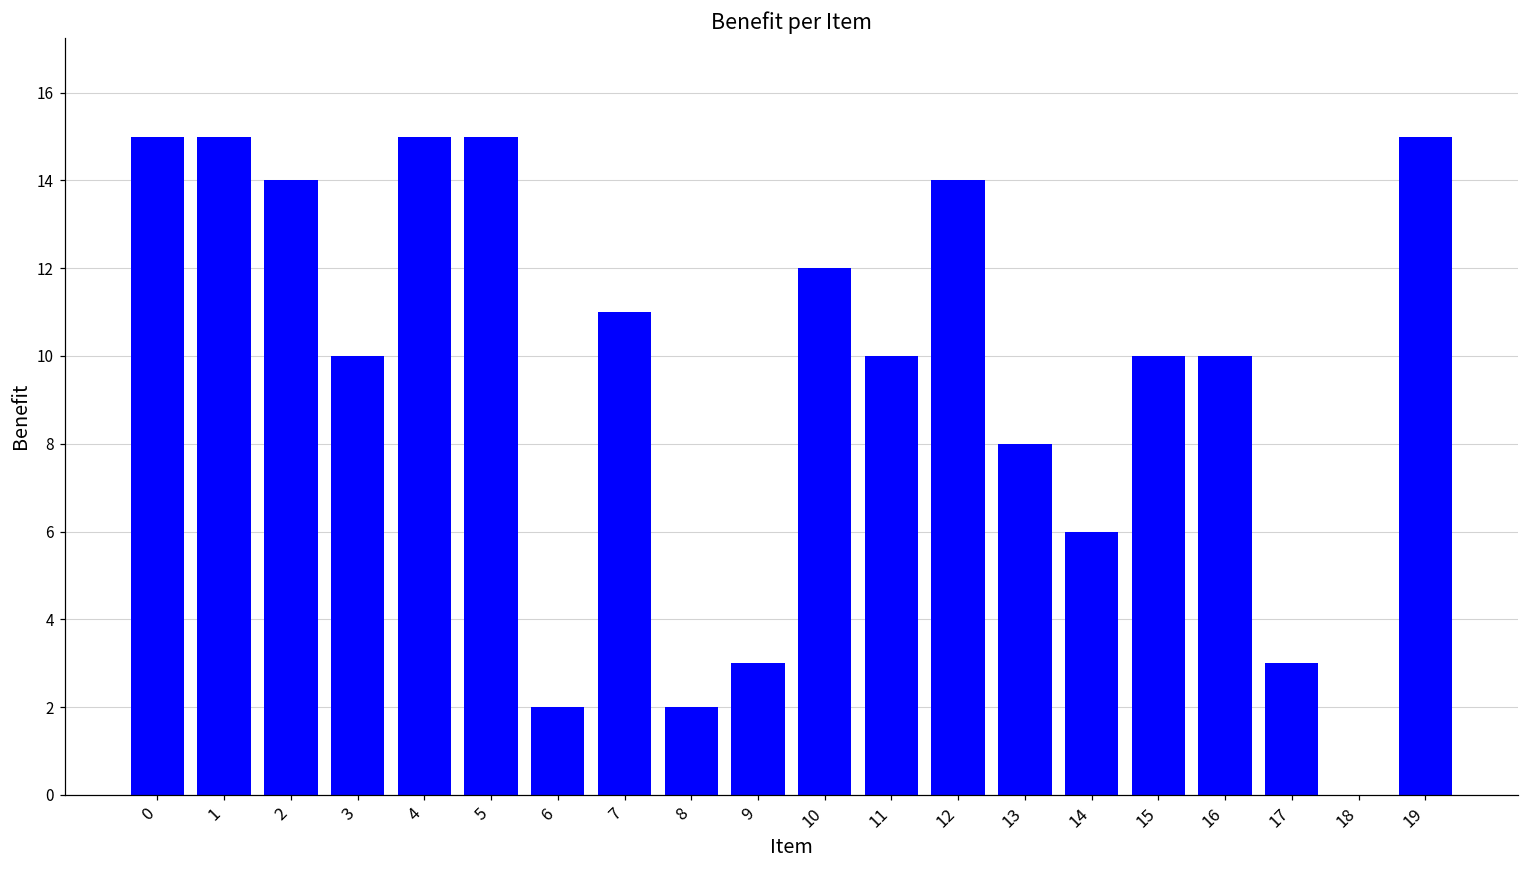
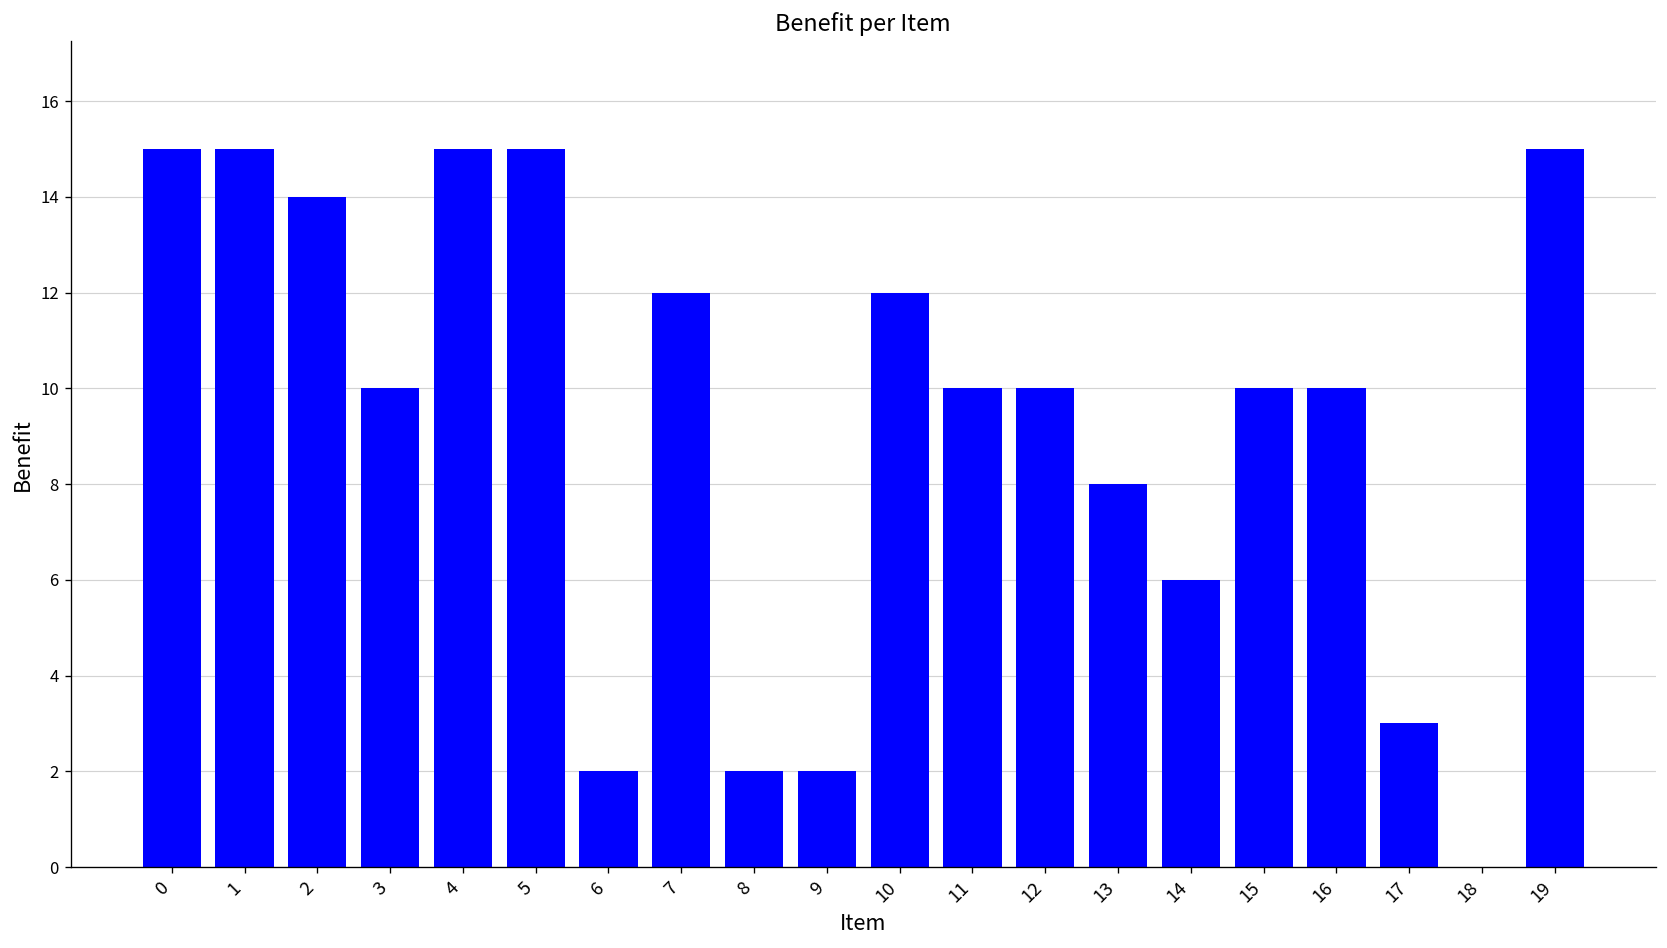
  {
    "0": 15,
    "1": 15,
    "2": 14,
    "3": 10,
    "4": 15,
    "5": 15,
    "6": 2,
-   "7": 11,
+   "7": 12,
    "8": 2,
-   "9": 3,
+   "9": 2,
    "10": 12,
    "11": 10,
-   "12": 14,
+   "12": 10,
    "13": 8,
    "14": 6,
    "15": 10,
    "16": 10,
    "17": 3,
    "18": 0,
    "19": 15
  }
